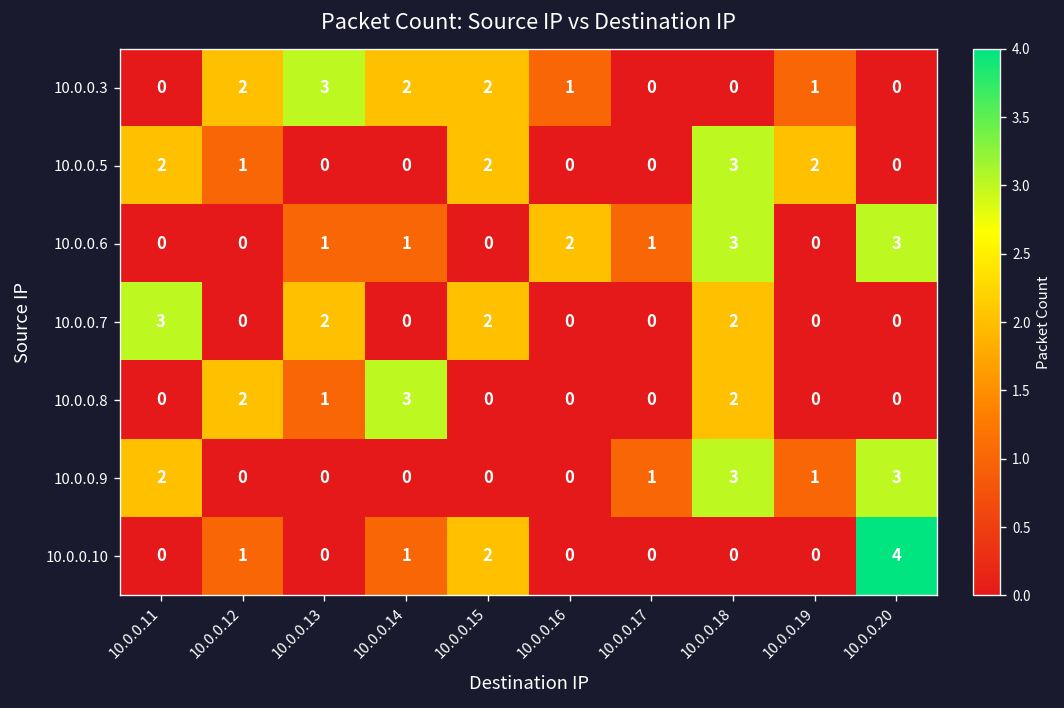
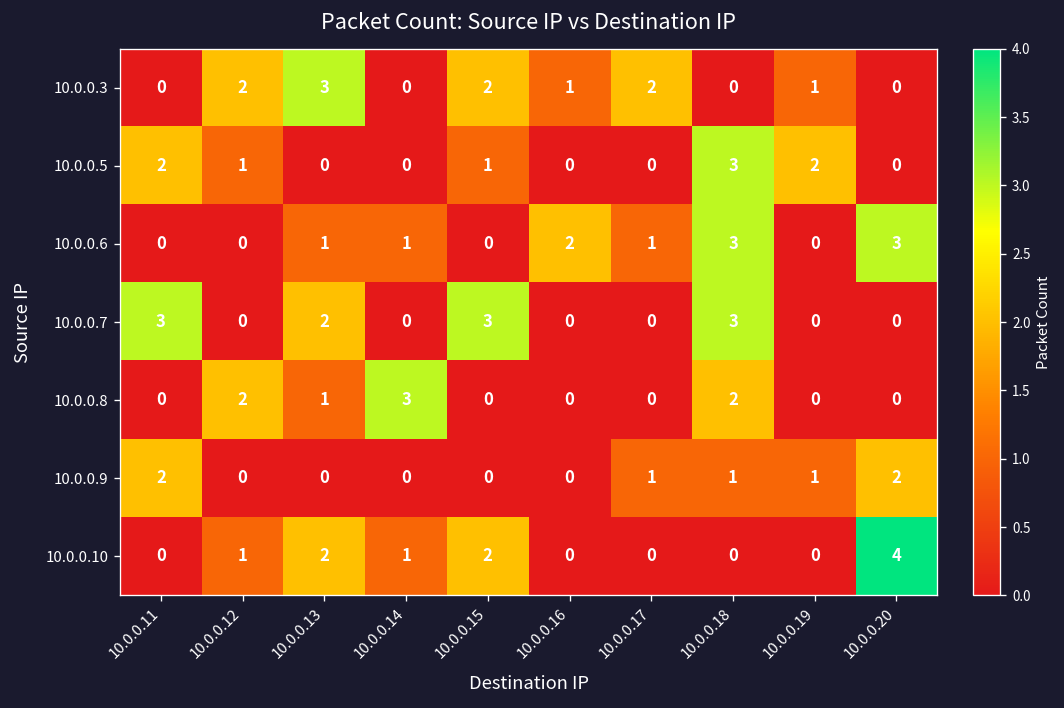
  {
    "10.0.0.3": {
      "10.0.0.11": 0,
      "10.0.0.12": 2,
      "10.0.0.13": 3,
-     "10.0.0.14": 2,
+     "10.0.0.14": 0,
      "10.0.0.15": 2,
      "10.0.0.16": 1,
-     "10.0.0.17": 0,
+     "10.0.0.17": 2,
      "10.0.0.18": 0,
      "10.0.0.19": 1,
      "10.0.0.20": 0
    },
    "10.0.0.5": {
      "10.0.0.11": 2,
      "10.0.0.12": 1,
      "10.0.0.13": 0,
      "10.0.0.14": 0,
-     "10.0.0.15": 2,
+     "10.0.0.15": 1,
      "10.0.0.16": 0,
      "10.0.0.17": 0,
      "10.0.0.18": 3,
      "10.0.0.19": 2,
      "10.0.0.20": 0
    },
    "10.0.0.6": {
      "10.0.0.11": 0,
      "10.0.0.12": 0,
      "10.0.0.13": 1,
      "10.0.0.14": 1,
      "10.0.0.15": 0,
      "10.0.0.16": 2,
      "10.0.0.17": 1,
      "10.0.0.18": 3,
      "10.0.0.19": 0,
      "10.0.0.20": 3
    },
    "10.0.0.7": {
      "10.0.0.11": 3,
      "10.0.0.12": 0,
      "10.0.0.13": 2,
      "10.0.0.14": 0,
-     "10.0.0.15": 2,
+     "10.0.0.15": 3,
      "10.0.0.16": 0,
      "10.0.0.17": 0,
-     "10.0.0.18": 2,
+     "10.0.0.18": 3,
      "10.0.0.19": 0,
      "10.0.0.20": 0
    },
    "10.0.0.8": {
      "10.0.0.11": 0,
      "10.0.0.12": 2,
      "10.0.0.13": 1,
      "10.0.0.14": 3,
      "10.0.0.15": 0,
      "10.0.0.16": 0,
      "10.0.0.17": 0,
      "10.0.0.18": 2,
      "10.0.0.19": 0,
      "10.0.0.20": 0
    },
    "10.0.0.9": {
      "10.0.0.11": 2,
      "10.0.0.12": 0,
      "10.0.0.13": 0,
      "10.0.0.14": 0,
      "10.0.0.15": 0,
      "10.0.0.16": 0,
      "10.0.0.17": 1,
-     "10.0.0.18": 3,
+     "10.0.0.18": 1,
      "10.0.0.19": 1,
-     "10.0.0.20": 3
+     "10.0.0.20": 2
    },
    "10.0.0.10": {
      "10.0.0.11": 0,
      "10.0.0.12": 1,
-     "10.0.0.13": 0,
+     "10.0.0.13": 2,
      "10.0.0.14": 1,
      "10.0.0.15": 2,
      "10.0.0.16": 0,
      "10.0.0.17": 0,
      "10.0.0.18": 0,
      "10.0.0.19": 0,
      "10.0.0.20": 4
    }
  }
